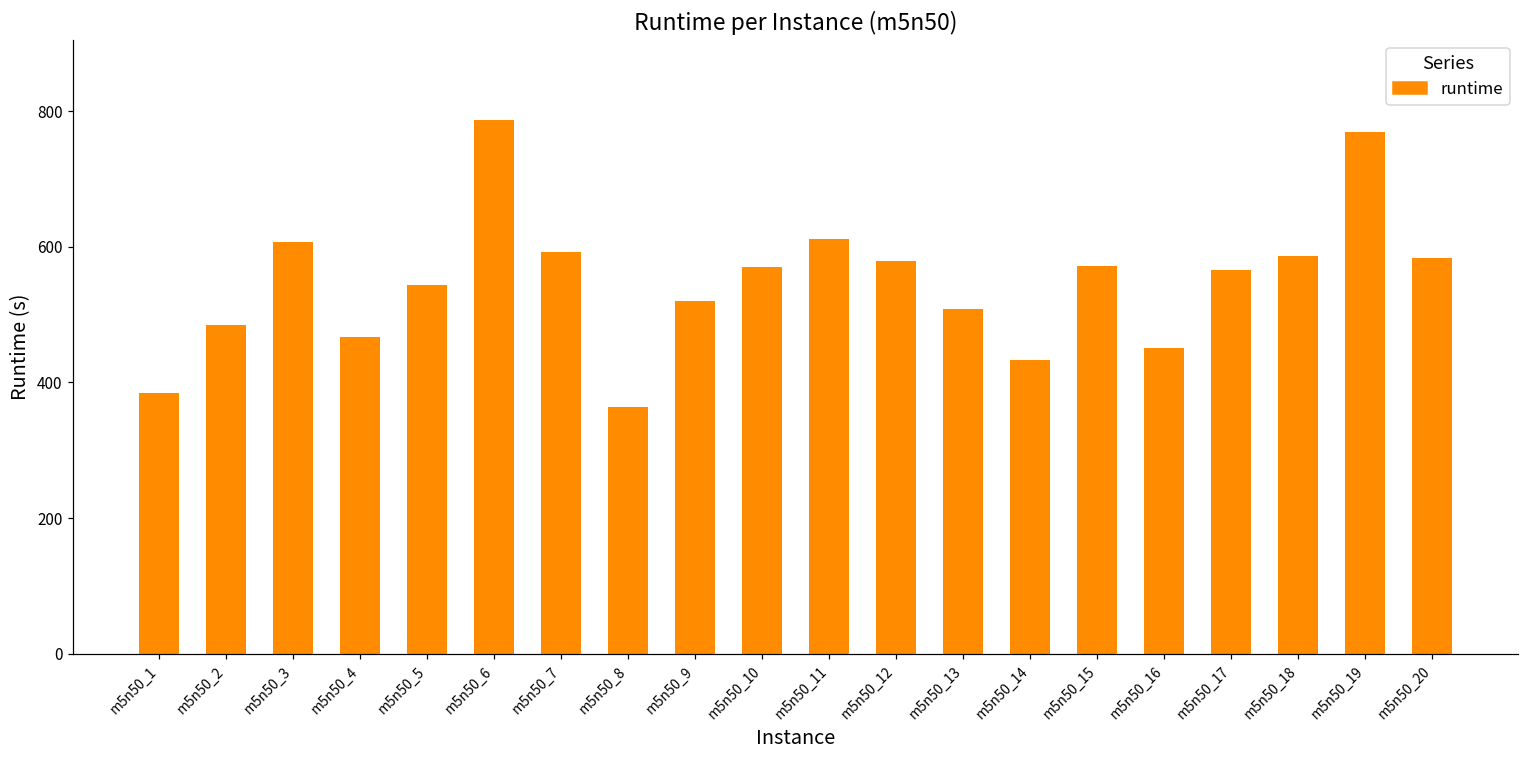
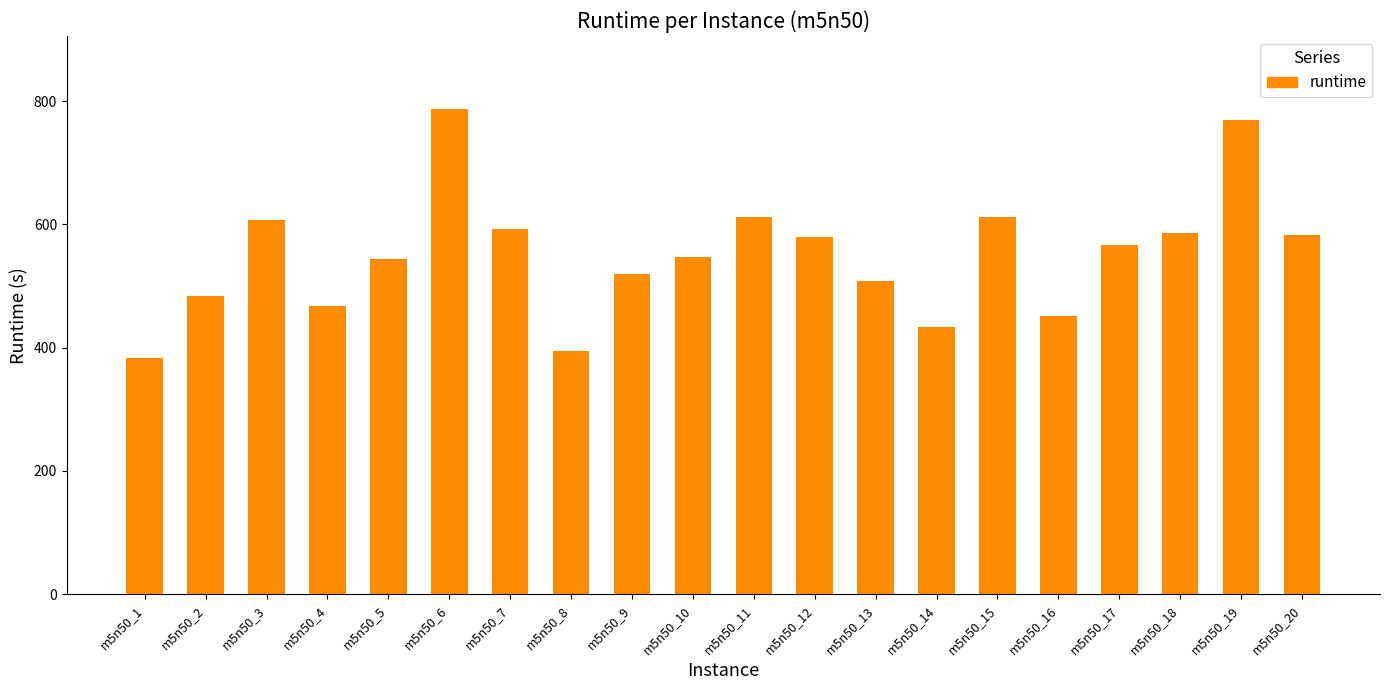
  {
    "m5n50_1": 380,
    "m5n50_2": 480,
    "m5n50_3": 610,
    "m5n50_4": 470,
    "m5n50_5": 540,
    "m5n50_6": 790,
    "m5n50_7": 590,
-   "m5n50_8": 360,
+   "m5n50_8": 390,
    "m5n50_9": 520,
-   "m5n50_10": 570,
+   "m5n50_10": 550,
    "m5n50_11": 610,
    "m5n50_12": 580,
    "m5n50_13": 510,
    "m5n50_14": 430,
-   "m5n50_15": 570,
+   "m5n50_15": 610,
    "m5n50_16": 450,
    "m5n50_17": 570,
    "m5n50_18": 590,
    "m5n50_19": 770,
    "m5n50_20": 580
  }
